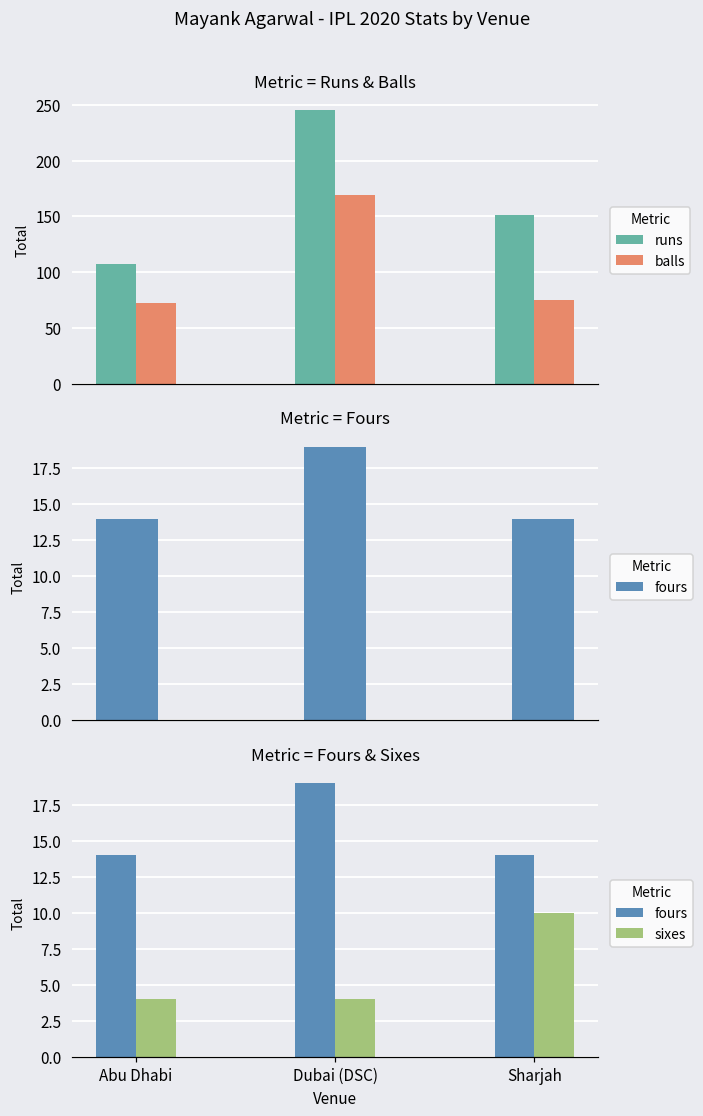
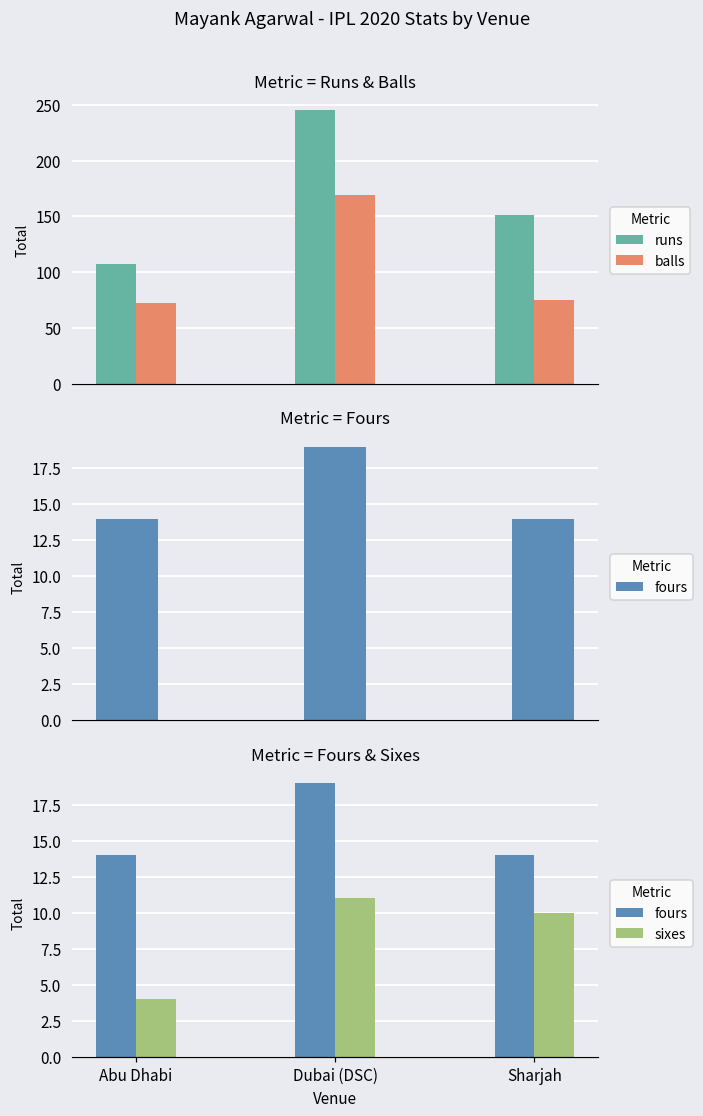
  {
    "Metric = Fours & Sixes": {
      "fours": {
        "Abu Dhabi": 14,
        "Dubai (DSC)": 19,
        "Sharjah": 14
      },
      "sixes": {
        "Abu Dhabi": 4,
-       "Dubai (DSC)": 4,
+       "Dubai (DSC)": 11,
        "Sharjah": 10
      }
    }
  }
